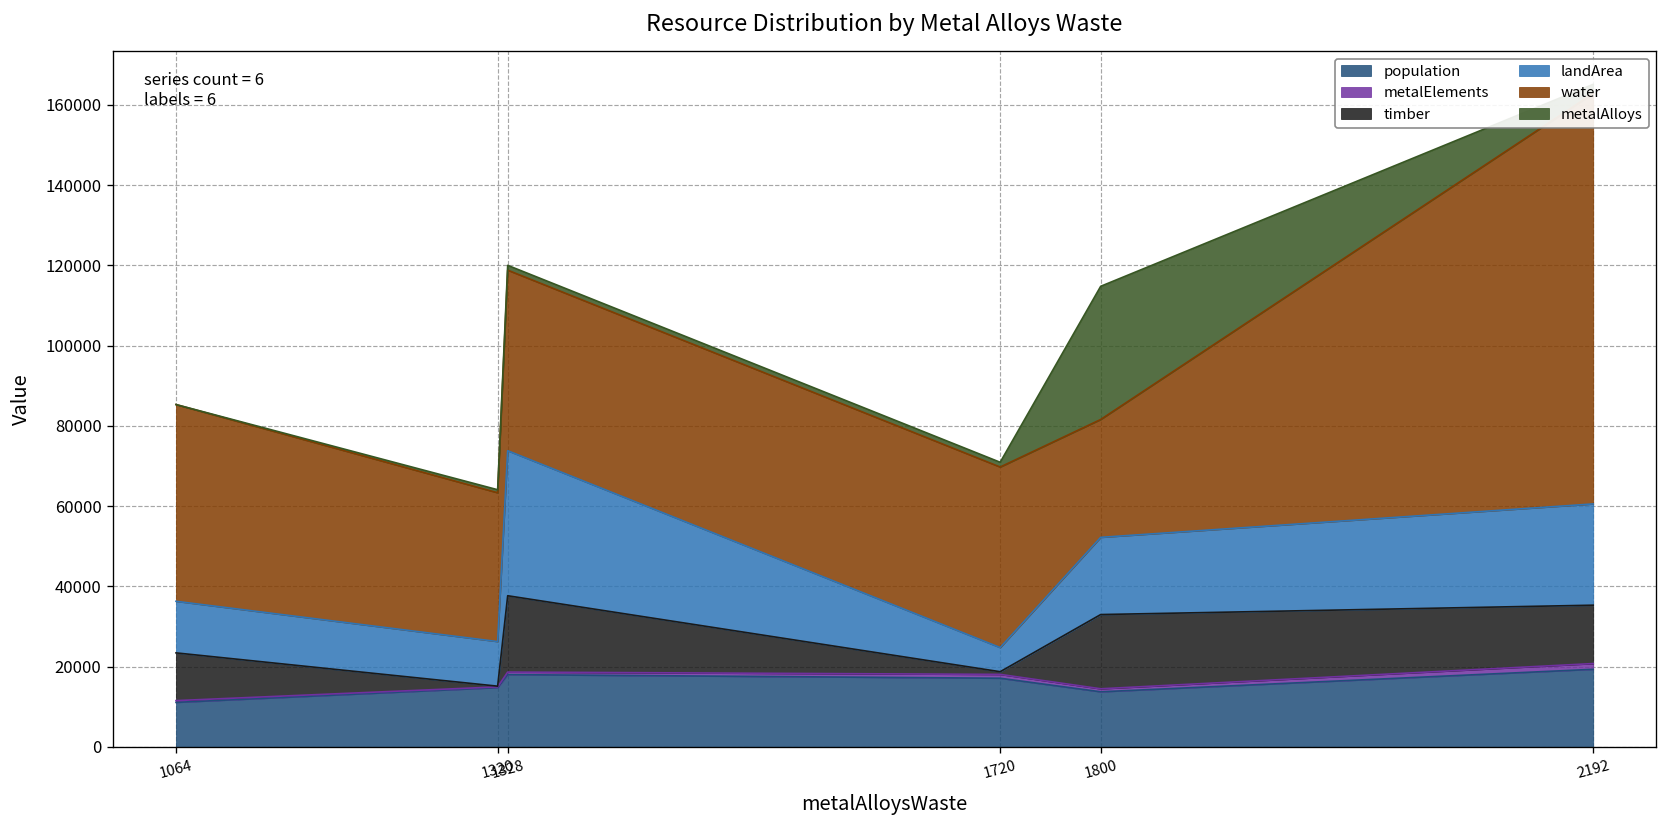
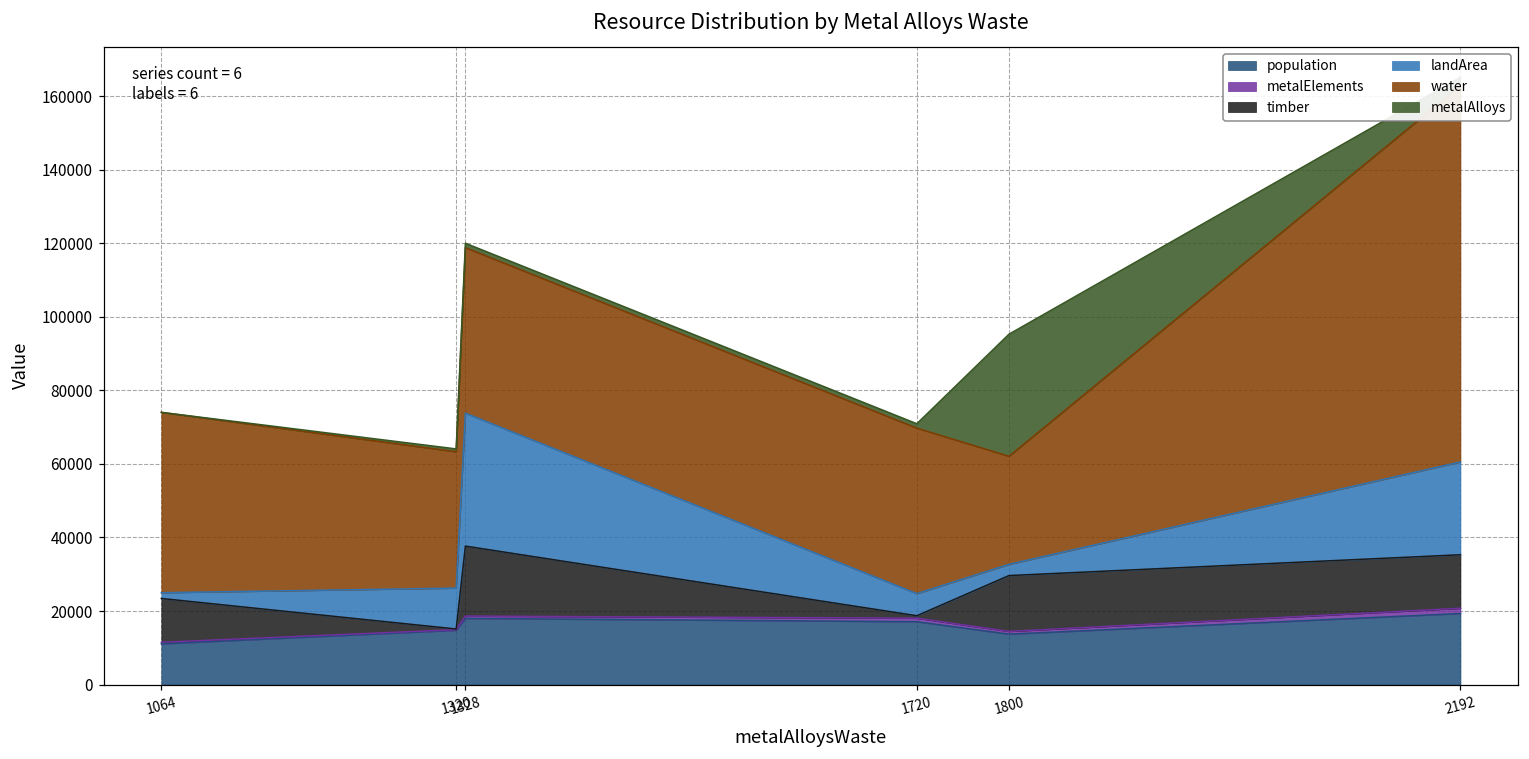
  {
    "population": {
      "1720": 17000,
      "2192": 19000
    },
    "metalElements": {
      "2192": 1000
    },
    "timber": {
      "1064": 12000,
      "1328": 19000,
-     "1800": 19000,
+     "1800": 15000,
      "2192": 15000
    },
    "landArea": {
-     "1064": 13000,
+     "1064": 2000,
      "1320": 11000,
      "1328": 36000,
      "1720": 6000,
-     "1800": 19000,
+     "1800": 3000,
      "2192": 25000
    },
    "water": {
      "1328": 45000,
      "1720": 45000,
      "1800": 29000
    },
    "metalAlloys": {
      "1328": 1000,
      "1720": 1000,
      "1800": 33000
    }
  }
